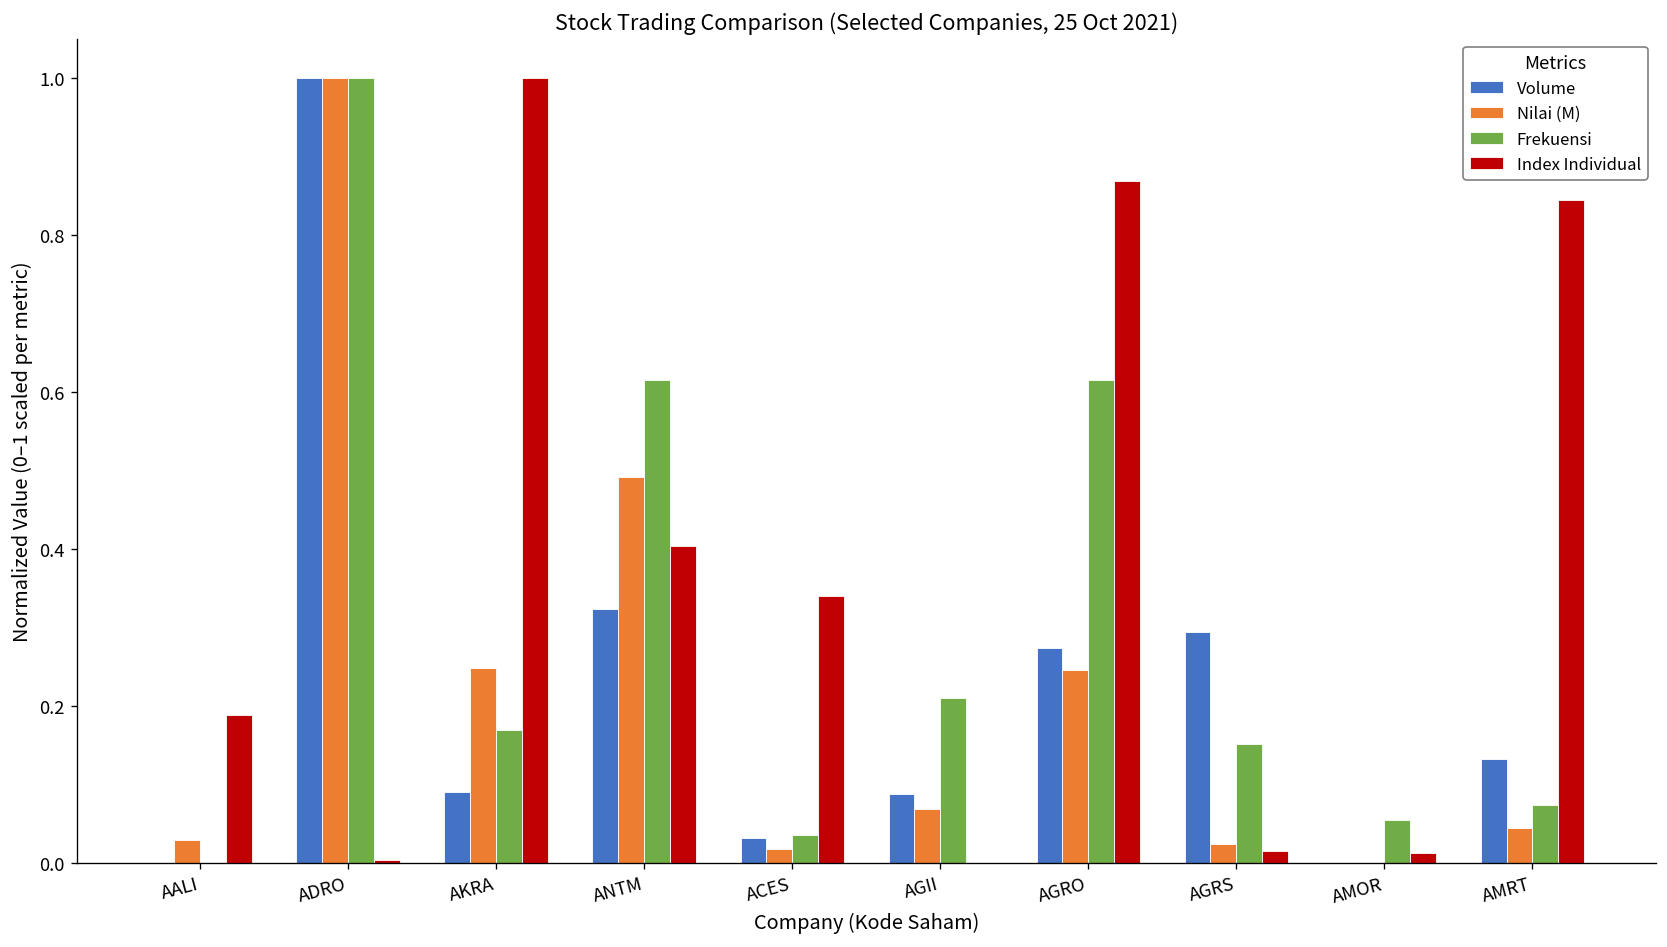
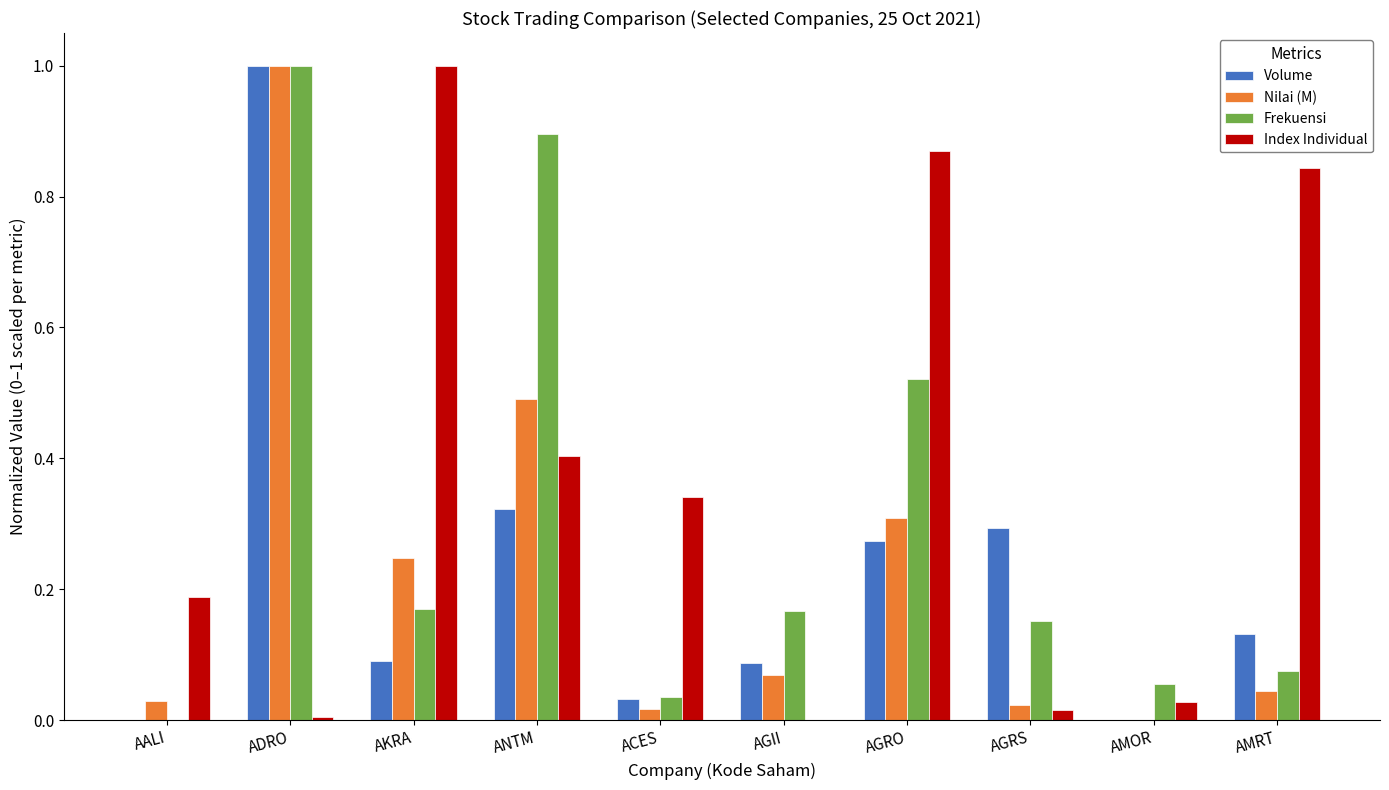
  {
    "Volume": {
      "ADRO": 1.00,
      "AKRA": 0.09,
      "ANTM": 0.32,
      "ACES": 0.03,
      "AGII": 0.09,
      "AGRO": 0.27,
      "AGRS": 0.29,
      "AMOR": 0.00,
      "AMRT": 0.13
    },
    "Nilai (M)": {
      "AALI": 0.03,
      "ADRO": 1.00,
      "AKRA": 0.25,
      "ANTM": 0.49,
      "ACES": 0.02,
      "AGII": 0.07,
-     "AGRO": 0.25,
+     "AGRO": 0.31,
      "AGRS": 0.02,
      "AMOR": 0.00,
      "AMRT": 0.05
    },
    "Frekuensi": {
      "AALI": 0.00,
      "ADRO": 1.00,
      "AKRA": 0.17,
-     "ANTM": 0.62,
+     "ANTM": 0.90,
      "ACES": 0.04,
-     "AGII": 0.21,
-     "AGRO": 0.62,
+     "AGII": 0.17,
+     "AGRO": 0.52,
      "AGRS": 0.15,
      "AMOR": 0.05,
      "AMRT": 0.07
    },
    "Index Individual": {
      "AALI": 0.19,
      "ADRO": 0.00,
      "AKRA": 1.00,
      "ANTM": 0.40,
      "ACES": 0.34,
      "AGII": 0.00,
      "AGRO": 0.87,
      "AGRS": 0.02,
-     "AMOR": 0.01,
+     "AMOR": 0.03,
      "AMRT": 0.84
    }
  }
